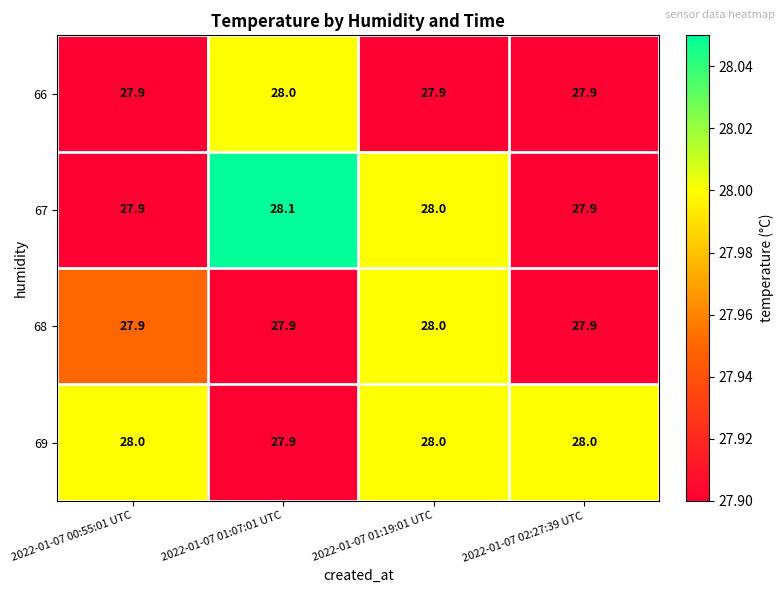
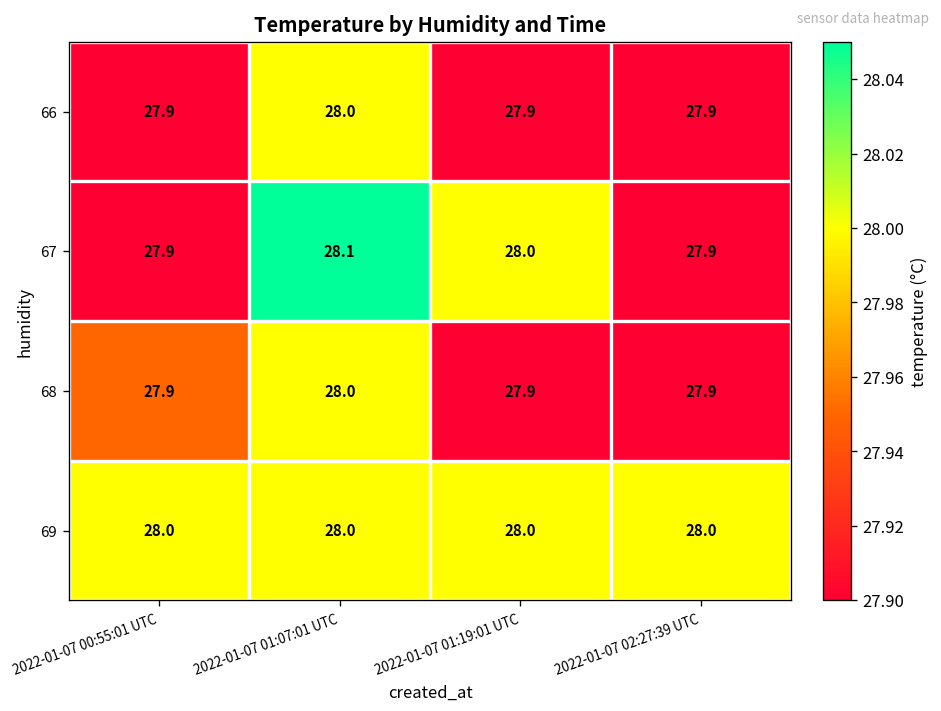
  {
    "66": {
      "2022-01-07 00:55:01 UTC": 27.9,
      "2022-01-07 01:07:01 UTC": 28.0,
      "2022-01-07 01:19:01 UTC": 27.9,
      "2022-01-07 02:27:39 UTC": 27.9
    },
    "67": {
      "2022-01-07 00:55:01 UTC": 27.9,
      "2022-01-07 01:07:01 UTC": 28.1,
      "2022-01-07 01:19:01 UTC": 28.0,
      "2022-01-07 02:27:39 UTC": 27.9
    },
    "68": {
      "2022-01-07 00:55:01 UTC": 27.9,
-     "2022-01-07 01:07:01 UTC": 27.9,
-     "2022-01-07 01:19:01 UTC": 28.0,
+     "2022-01-07 01:07:01 UTC": 28.0,
+     "2022-01-07 01:19:01 UTC": 27.9,
      "2022-01-07 02:27:39 UTC": 27.9
    },
    "69": {
      "2022-01-07 00:55:01 UTC": 28.0,
-     "2022-01-07 01:07:01 UTC": 27.9,
+     "2022-01-07 01:07:01 UTC": 28.0,
      "2022-01-07 01:19:01 UTC": 28.0,
      "2022-01-07 02:27:39 UTC": 28.0
    }
  }
